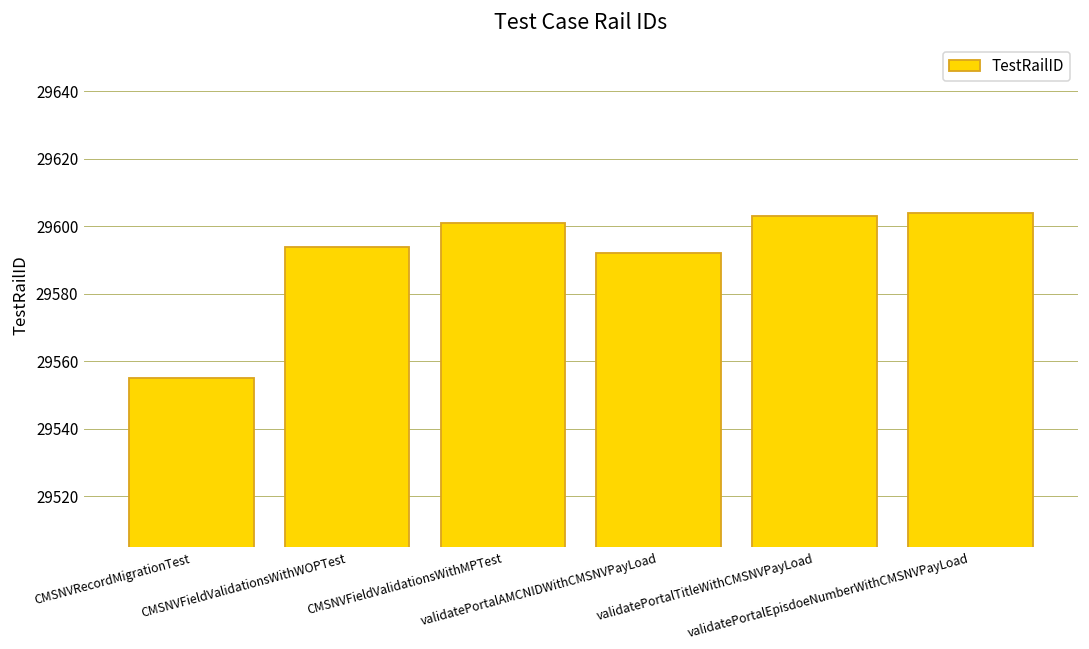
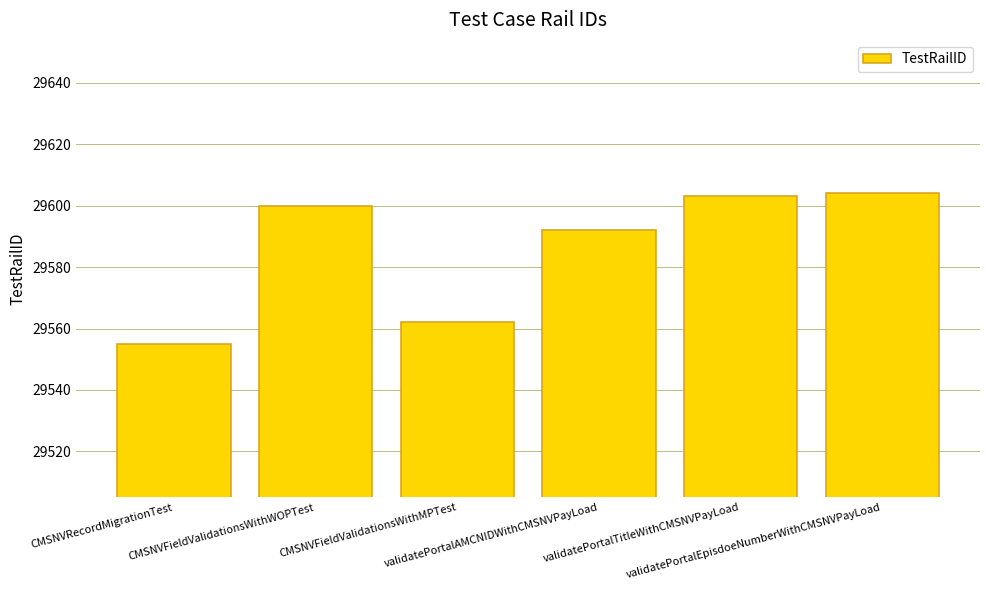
  {
    "CMSNVRecordMigrationTest": 29555,
-   "CMSNVFieldValidationsWithWOPTest": 29594,
-   "CMSNVFieldValidationsWithMPTest": 29601,
+   "CMSNVFieldValidationsWithWOPTest": 29600,
+   "CMSNVFieldValidationsWithMPTest": 29562,
    "validatePortalAMCNIDWithCMSNVPayLoad": 29592,
    "validatePortalTitleWithCMSNVPayLoad": 29603,
    "validatePortalEpisdoeNumberWithCMSNVPayLoad": 29604
  }
